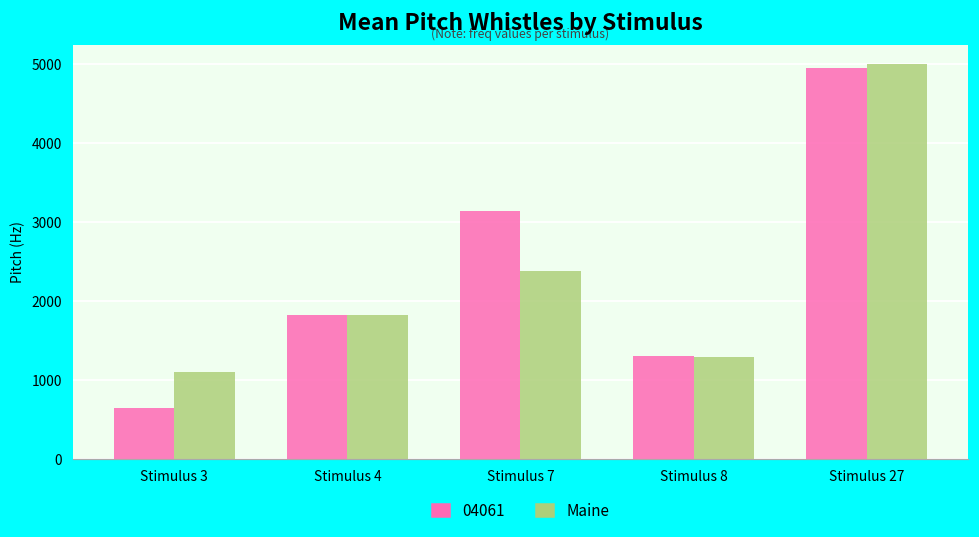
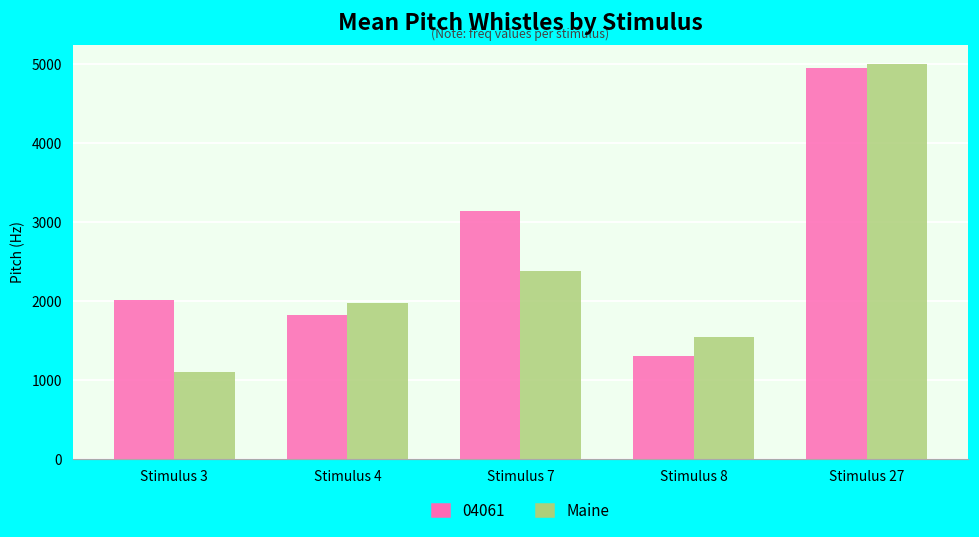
  {
    "04061": {
-     "Stimulus 3": 600,
+     "Stimulus 3": 2000,
      "Stimulus 4": 1800,
      "Stimulus 7": 3100,
      "Stimulus 8": 1300,
      "Stimulus 27": 5000
    },
    "Maine": {
      "Stimulus 3": 1100,
-     "Stimulus 4": 1800,
+     "Stimulus 4": 2000,
      "Stimulus 7": 2400,
-     "Stimulus 8": 1300,
+     "Stimulus 8": 1500,
      "Stimulus 27": 5000
    }
  }
